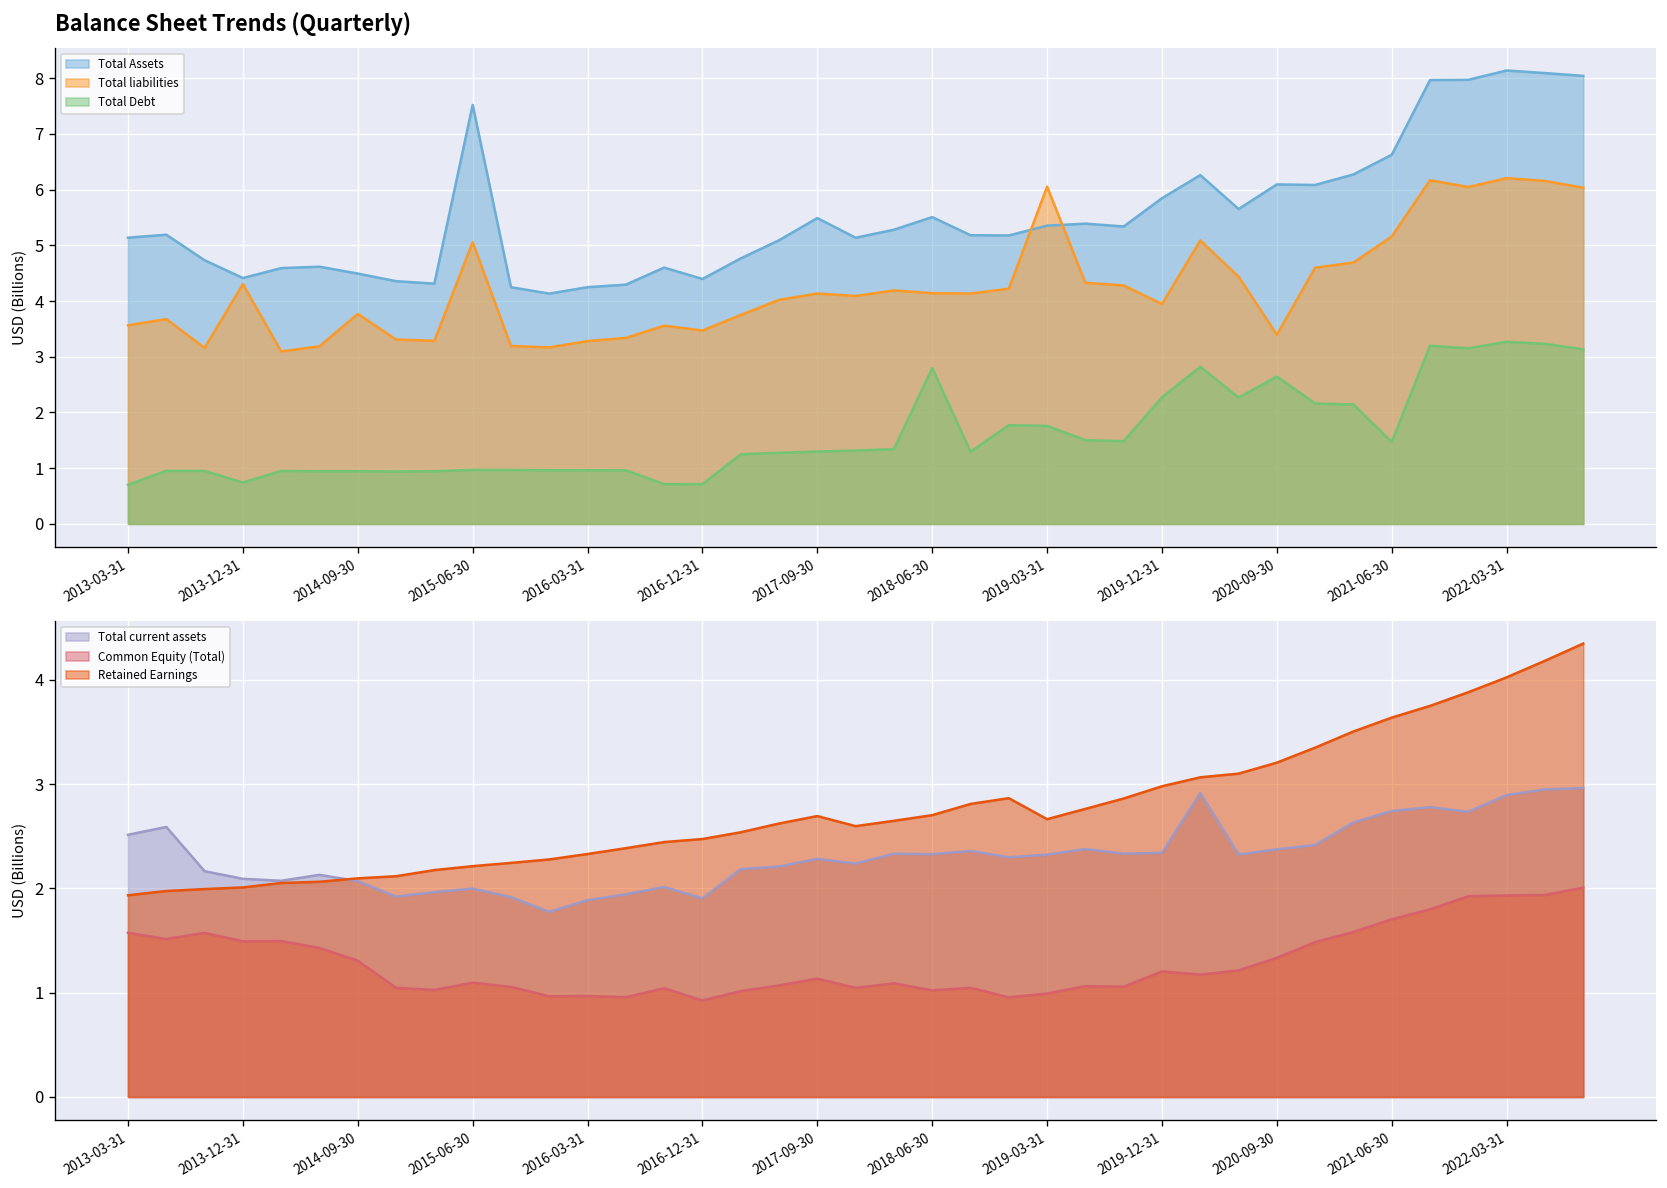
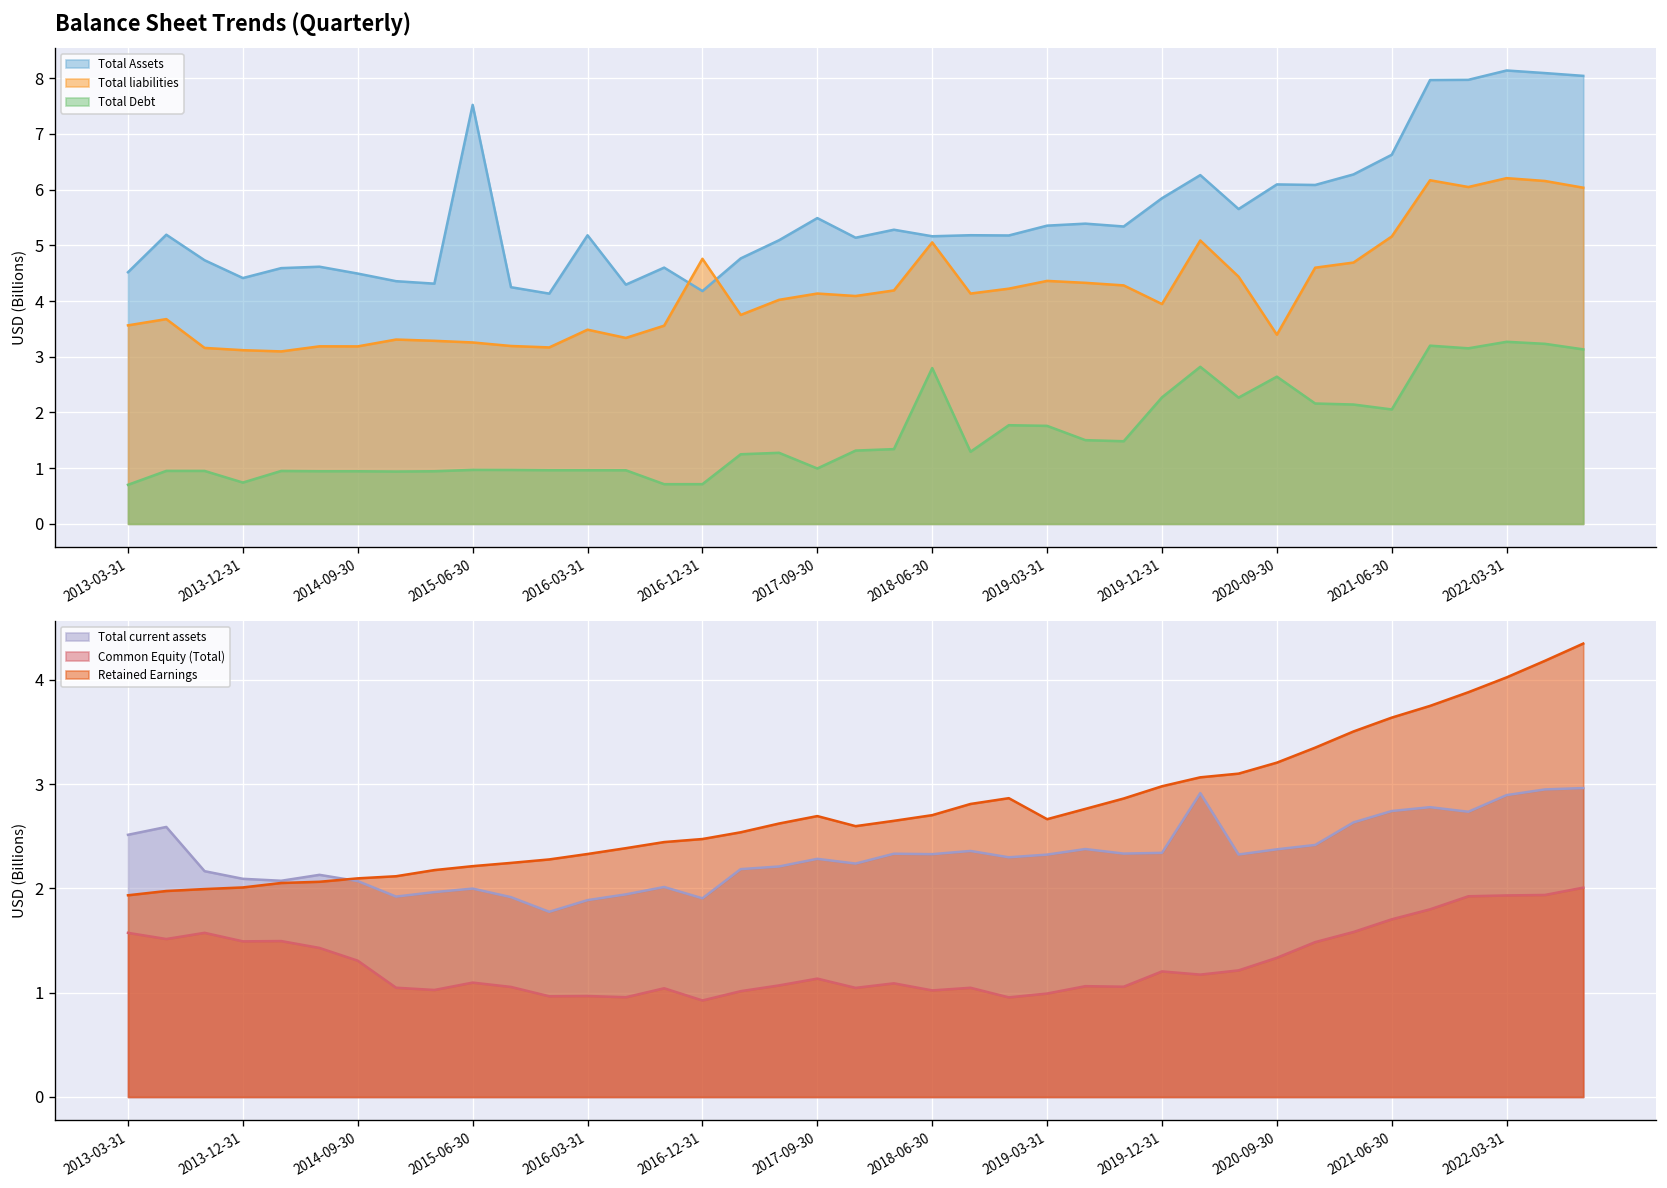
  {
    "Balance Sheet Trends (Quarterly)": {
      "Total Assets": {
-       "2013-03-31": 5.1,
+       "2013-03-31": 4.5,
        "2013-12-31": 4.4,
        "2014-09-30": 4.5,
        "2015-06-30": 7.5,
-       "2016-03-31": 4.2,
-       "2016-12-31": 4.4,
+       "2016-03-31": 5.2,
+       "2016-12-31": 4.2,
        "2017-09-30": 5.5,
-       "2018-06-30": 5.5,
+       "2018-06-30": 5.2,
        "2019-03-31": 5.4,
        "2019-12-31": 5.8,
        "2020-09-30": 6.1,
        "2021-06-30": 6.6,
        "2022-03-31": 8.1
      },
      "Total liabilities": {
        "2013-03-31": 3.6,
-       "2013-12-31": 4.3,
-       "2014-09-30": 3.8,
-       "2015-06-30": 5.1,
-       "2016-03-31": 3.3,
-       "2016-12-31": 3.5,
+       "2013-12-31": 3.1,
+       "2014-09-30": 3.2,
+       "2015-06-30": 3.3,
+       "2016-03-31": 3.5,
+       "2016-12-31": 4.8,
        "2017-09-30": 4.1,
-       "2018-06-30": 4.1,
-       "2019-03-31": 6.1,
+       "2018-06-30": 5.1,
+       "2019-03-31": 4.4,
        "2019-12-31": 3.9,
        "2020-09-30": 3.4,
        "2021-06-30": 5.2,
        "2022-03-31": 6.2
      },
      "Total Debt": {
        "2013-03-31": 0.7,
        "2013-12-31": 0.7,
        "2014-09-30": 0.9,
        "2015-06-30": 1.0,
        "2016-03-31": 1.0,
        "2016-12-31": 0.7,
-       "2017-09-30": 1.3,
+       "2017-09-30": 1.0,
        "2018-06-30": 2.8,
        "2019-03-31": 1.8,
        "2019-12-31": 2.3,
        "2020-09-30": 2.6,
-       "2021-06-30": 1.5,
+       "2021-06-30": 2.1,
        "2022-03-31": 3.3
      }
    }
  }
